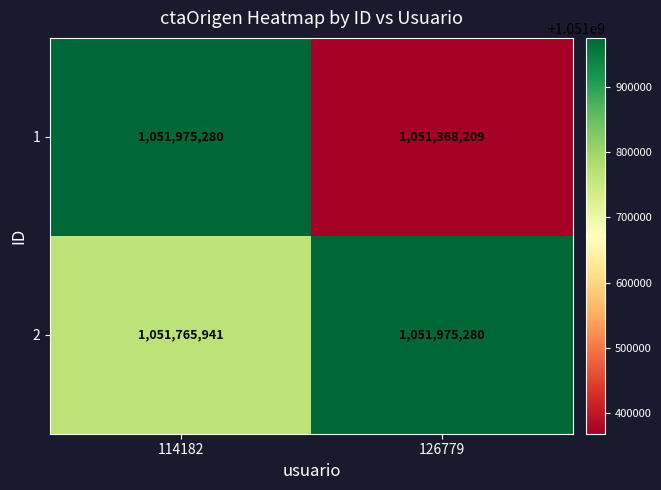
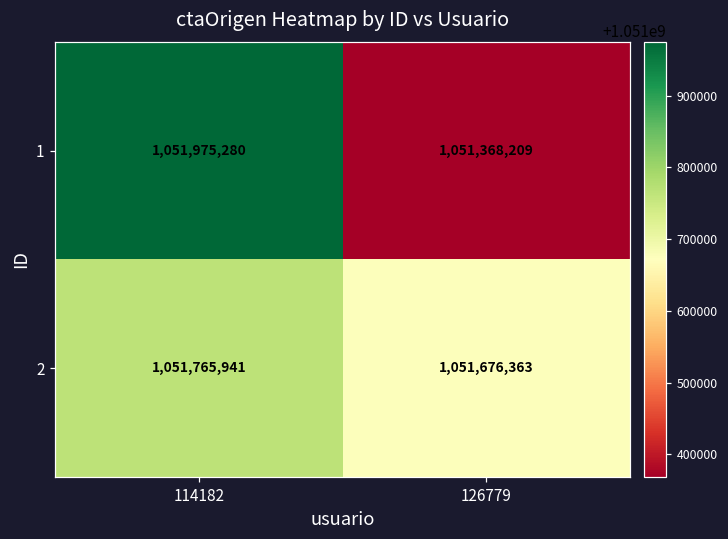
  {
    "1": {
      "114182": "1,051,975,280",
      "126779": "1,051,368,209"
    },
    "2": {
      "114182": "1,051,765,941",
-     "126779": "1,051,975,280"
+     "126779": "1,051,676,363"
    }
  }
